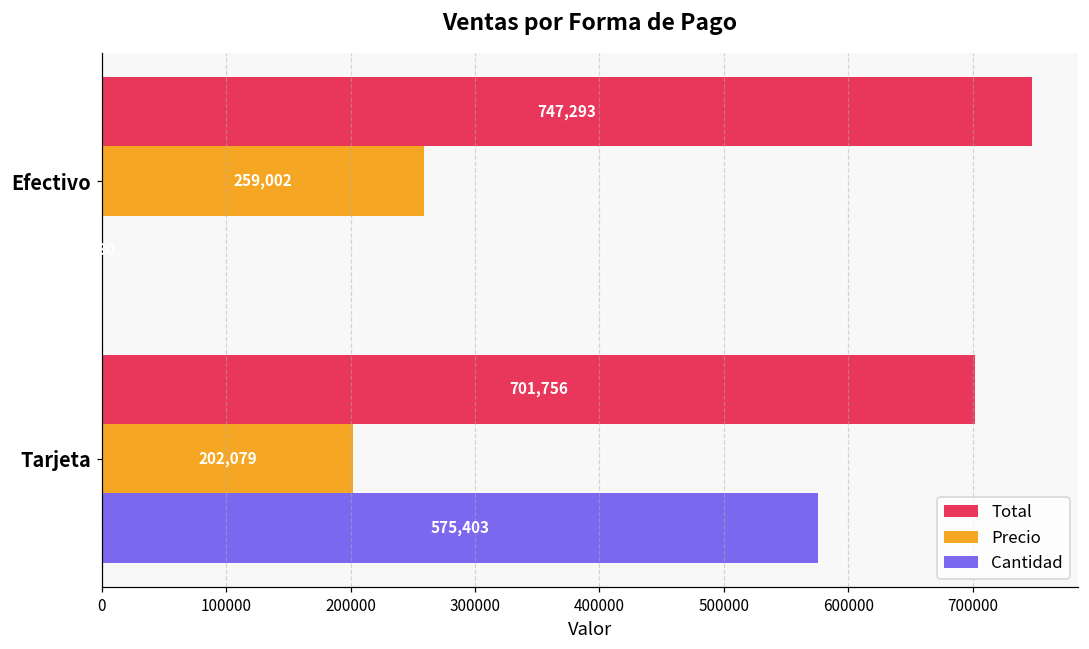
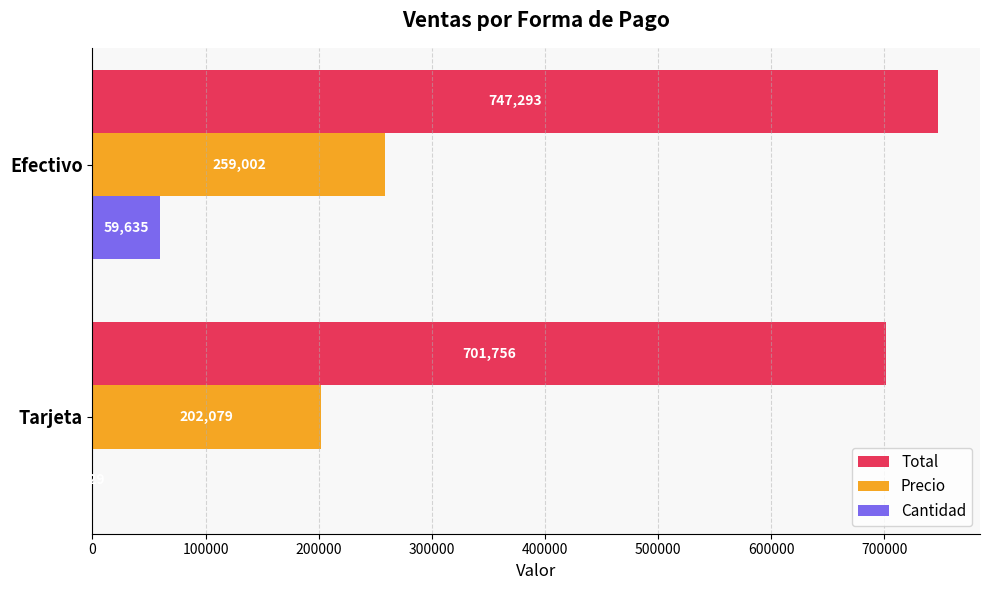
  {
    "Total": {
      "Efectivo": "747,293",
      "Tarjeta": "701,756"
    },
    "Precio": {
      "Efectivo": "259,002",
      "Tarjeta": "202,079"
    },
    "Cantidad": {
-     "Efectivo": "1000",
-     "Tarjeta": "575000"
+     "Efectivo": "60000",
+     "Tarjeta": "1000"
    }
  }
